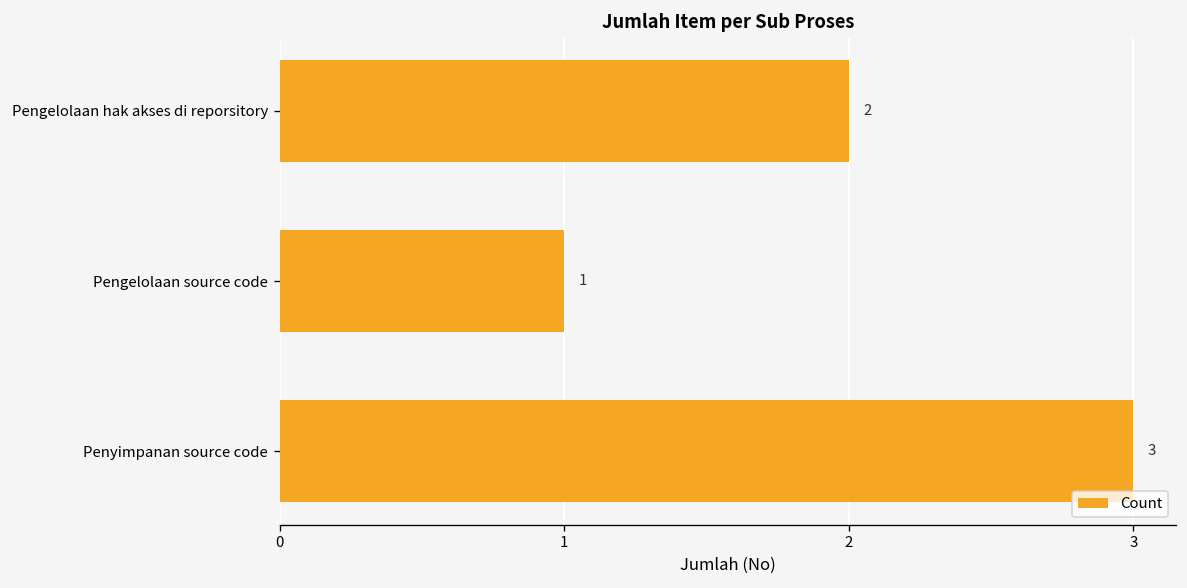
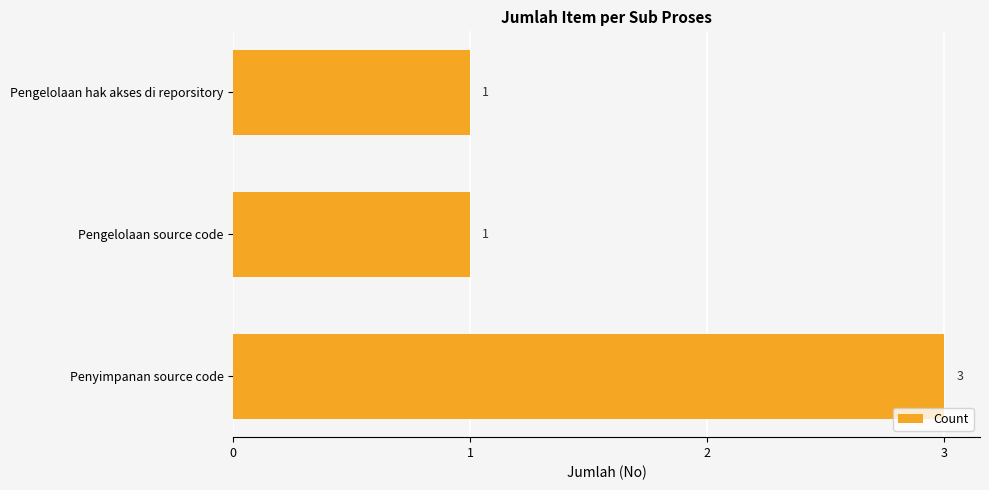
  {
-   "Pengelolaan hak akses di reporsitory": 2,
+   "Pengelolaan hak akses di reporsitory": 1,
    "Pengelolaan source code": 1,
    "Penyimpanan source code": 3
  }
